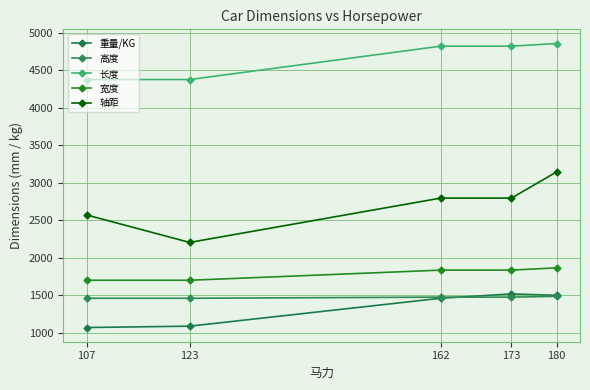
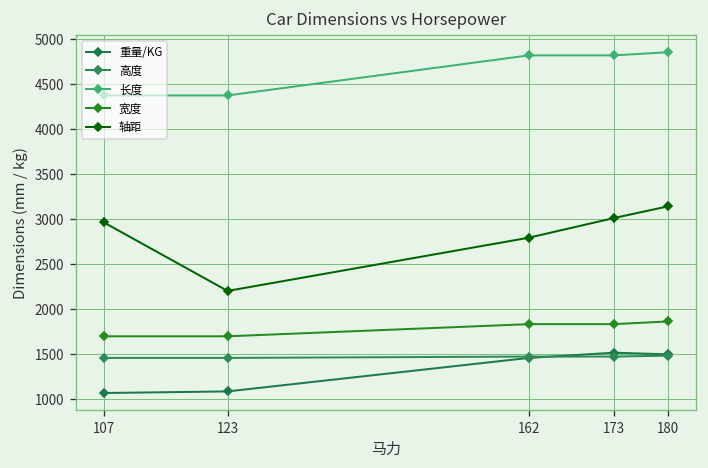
  {
    "轴距": {
-     "107": 2600,
+     "107": 3000,
      "123": 2200,
      "162": 2800,
-     "173": 2800,
+     "173": 3000,
      "180": 3100
    }
  }
